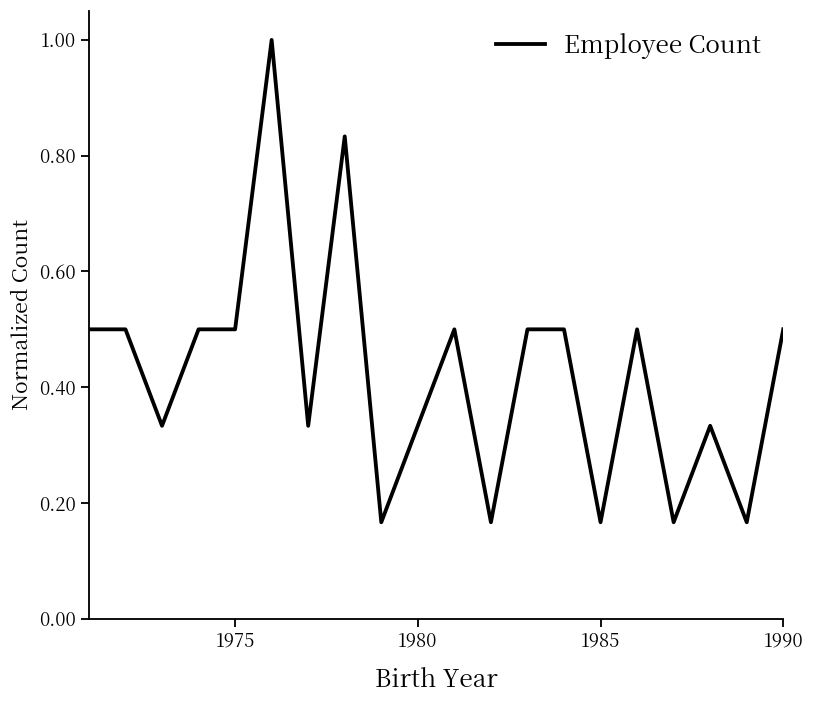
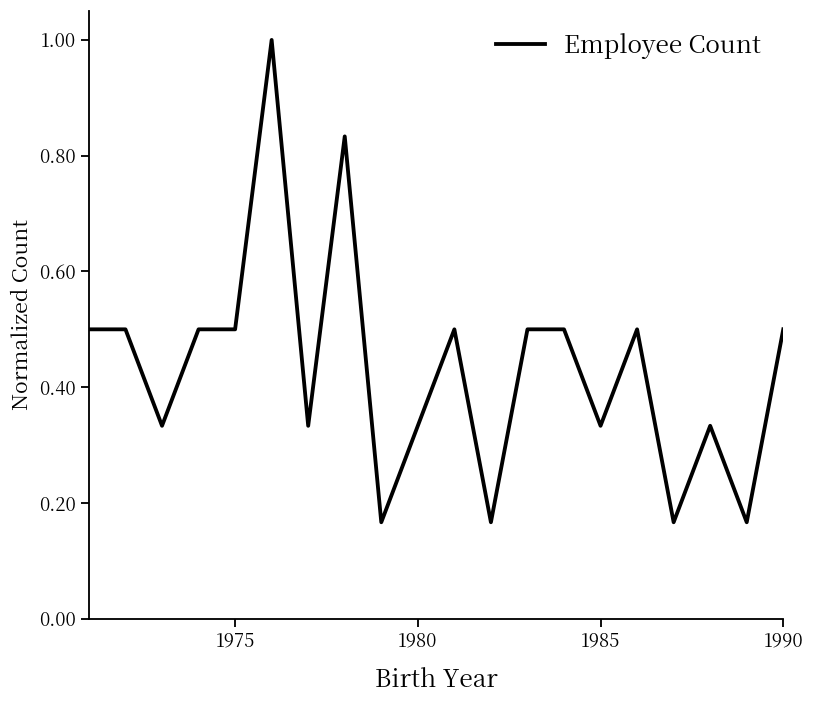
  {
    "1975": 0.50,
    "1980": 0.33,
-   "1985": 0.17,
+   "1985": 0.33,
    "1990": 0.50
  }
